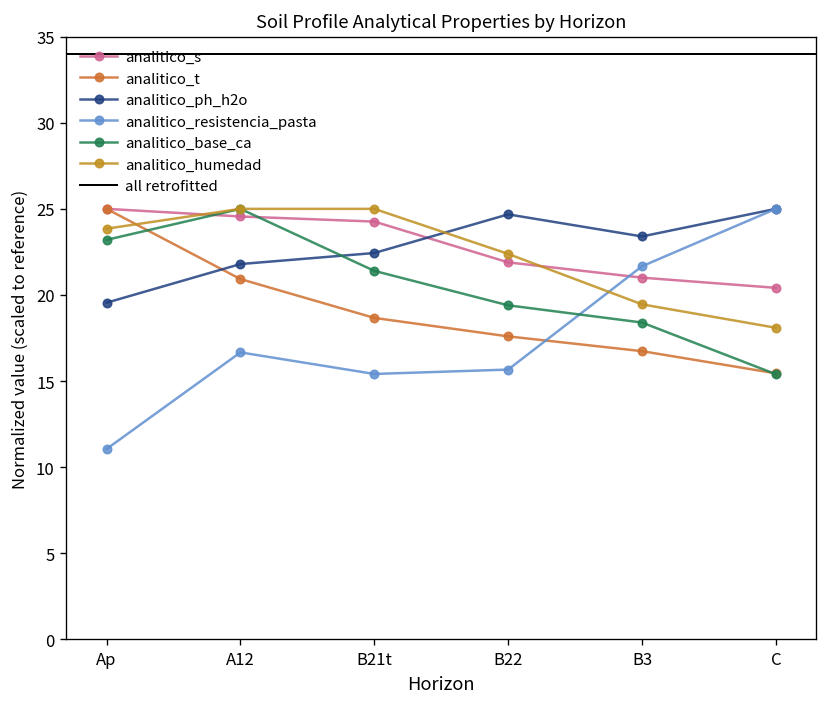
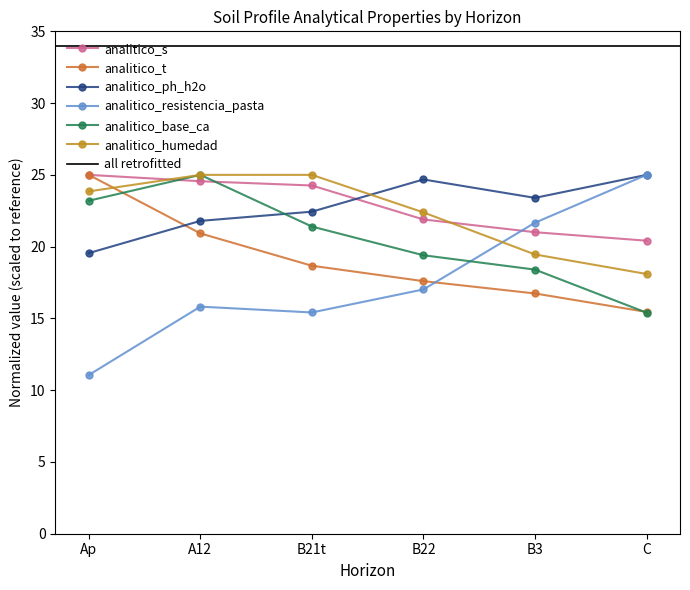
  {
    "analitico_s": {
      "A12": 24.6,
      "B21t": 24.3,
      "B22": 21.9,
      "B3": 21.0,
      "C": 20.4
    },
    "analitico_ph_h2o": {
      "Ap": 19.6,
      "A12": 21.8,
      "B21t": 22.4,
      "B22": 24.7,
      "B3": 23.4
    },
    "analitico_resistencia_pasta": {
      "Ap": 11.1,
-     "A12": 16.7,
+     "A12": 15.8,
      "B21t": 15.4,
-     "B22": 15.7,
+     "B22": 17.0,
      "B3": 21.7
    },
    "analitico_base_ca": {
      "Ap": 23.2,
      "B21t": 21.4,
      "B22": 19.4,
      "B3": 18.4
    }
  }
